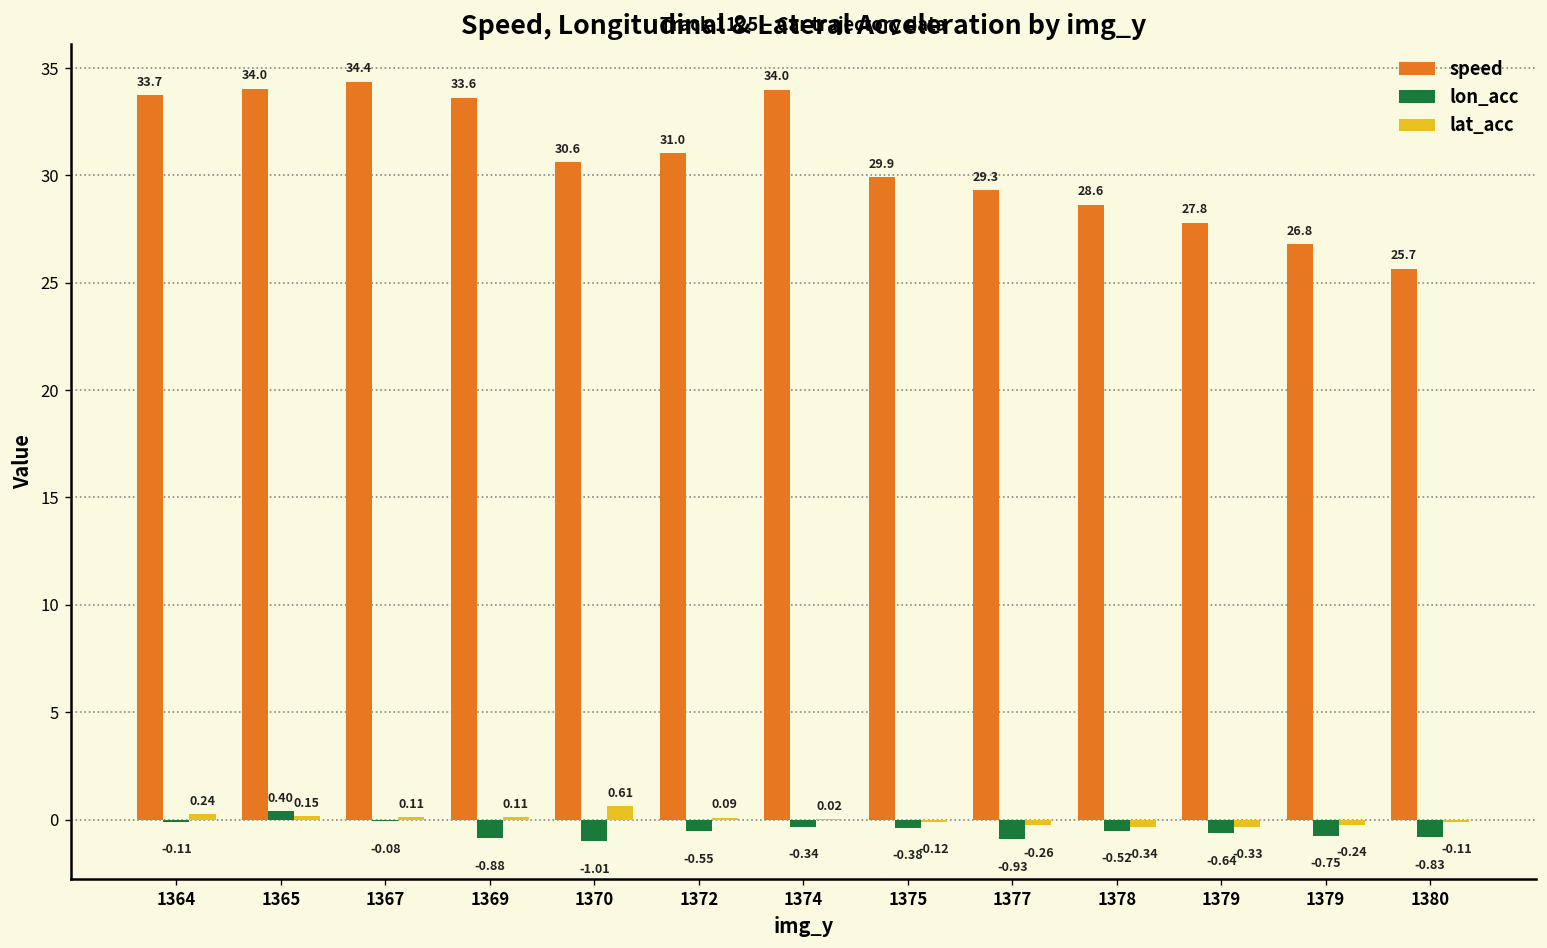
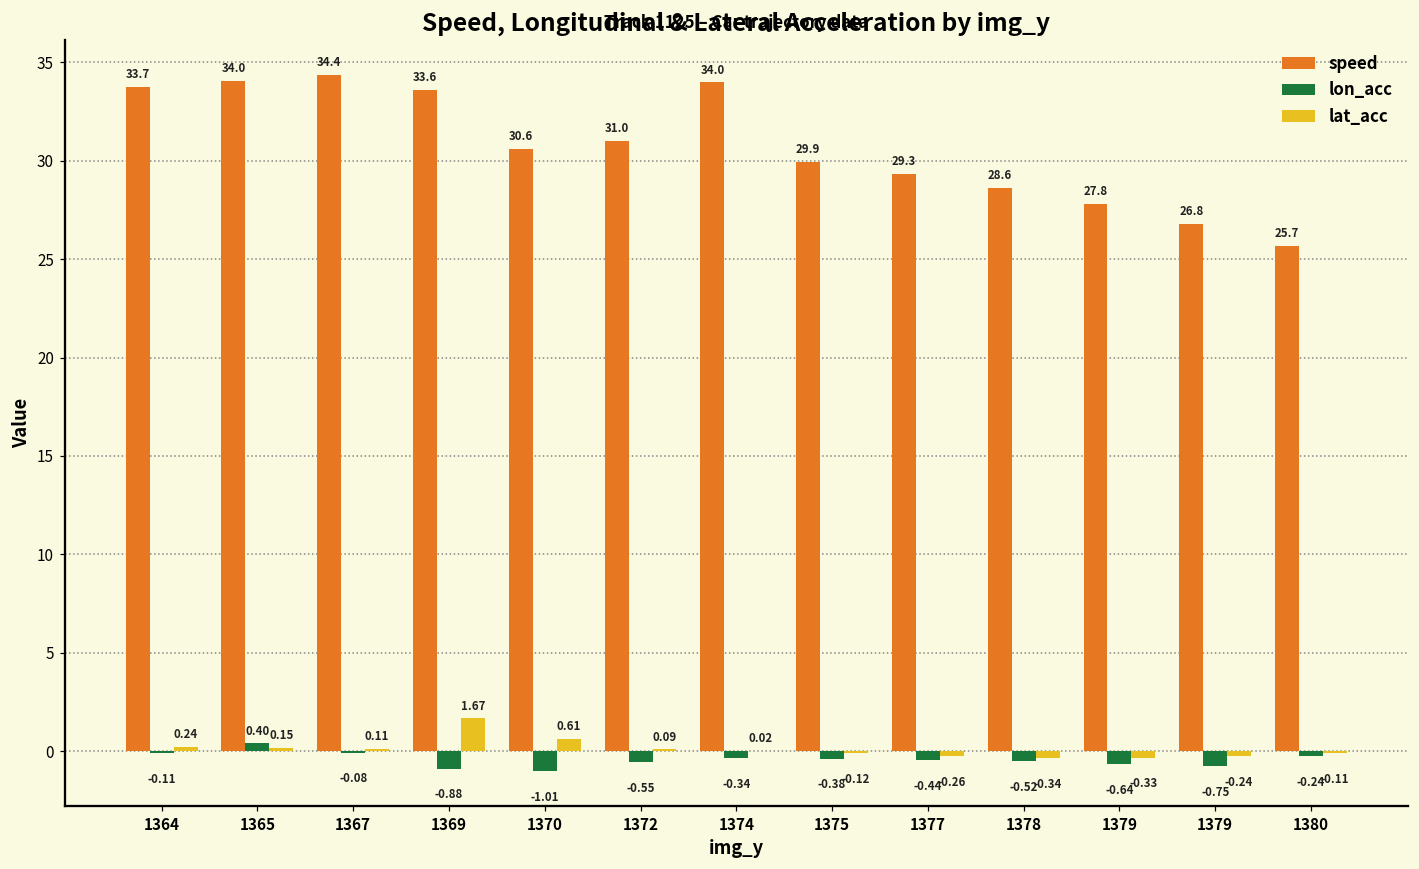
  {
    "speed": {
      "1364": 33.7,
      "1365": 34.0,
      "1367": 34.4,
      "1369": 33.6,
      "1370": 30.6,
      "1372": 31.0,
      "1374": 34.0,
      "1375": 29.9,
      "1377": 29.3,
      "1378": 28.6,
      "1380": 25.7
    },
    "lon_acc": {
      "1364": -0.11,
      "1365": 0.40,
      "1367": -0.08,
      "1369": -0.88,
      "1370": -1.01,
      "1372": -0.55,
      "1374": -0.34,
      "1375": -0.38,
-     "1377": -0.93,
+     "1377": -0.44,
      "1378": -0.52,
-     "1380": -0.83
+     "1380": -0.24
    },
    "lat_acc": {
      "1364": 0.24,
      "1365": 0.15,
      "1367": 0.11,
-     "1369": 0.11,
+     "1369": 1.67,
      "1370": 0.61,
      "1372": 0.09,
      "1374": 0.02,
      "1375": -0.12,
      "1377": -0.26,
      "1378": -0.34,
      "1380": -0.11
    }
  }
